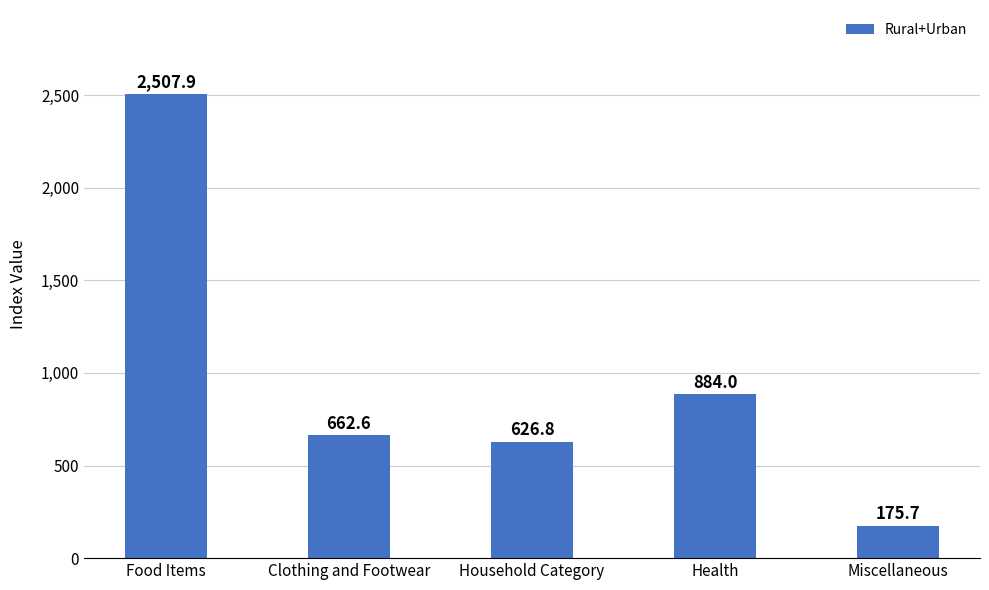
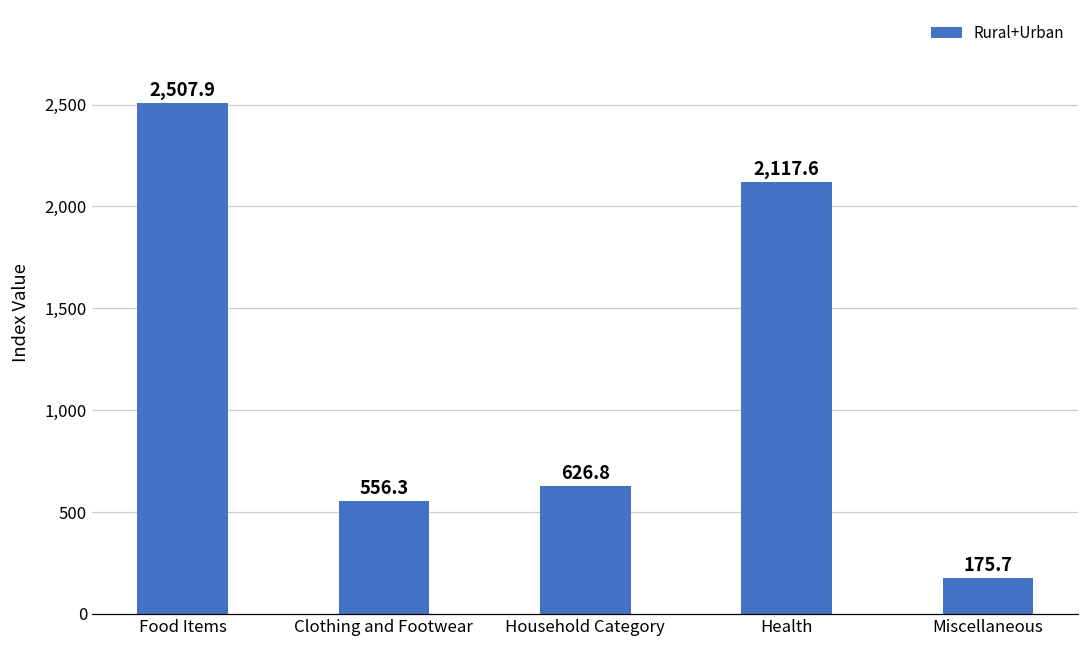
  {
    "Food Items": "2,507.9",
-   "Clothing and Footwear": "662.6",
+   "Clothing and Footwear": "556.3",
    "Household Category": "626.8",
-   "Health": "884.0",
+   "Health": "2,117.6",
    "Miscellaneous": "175.7"
  }
